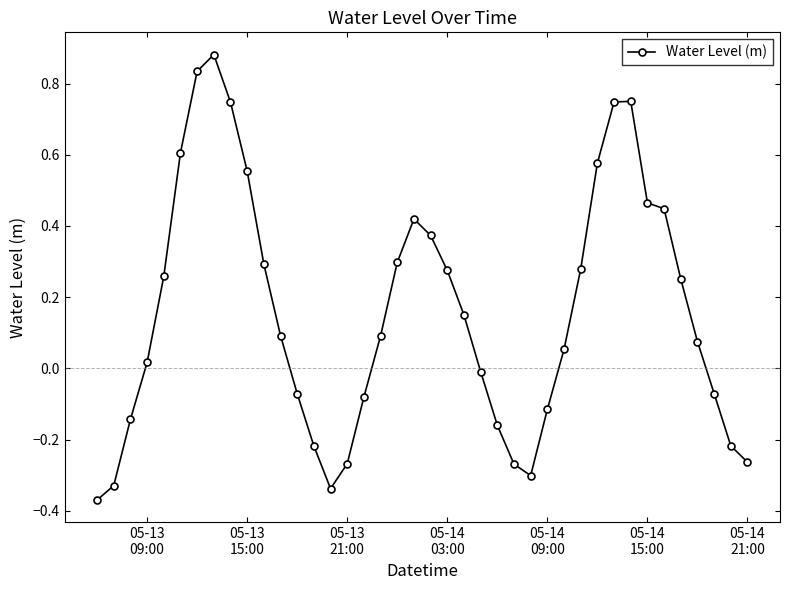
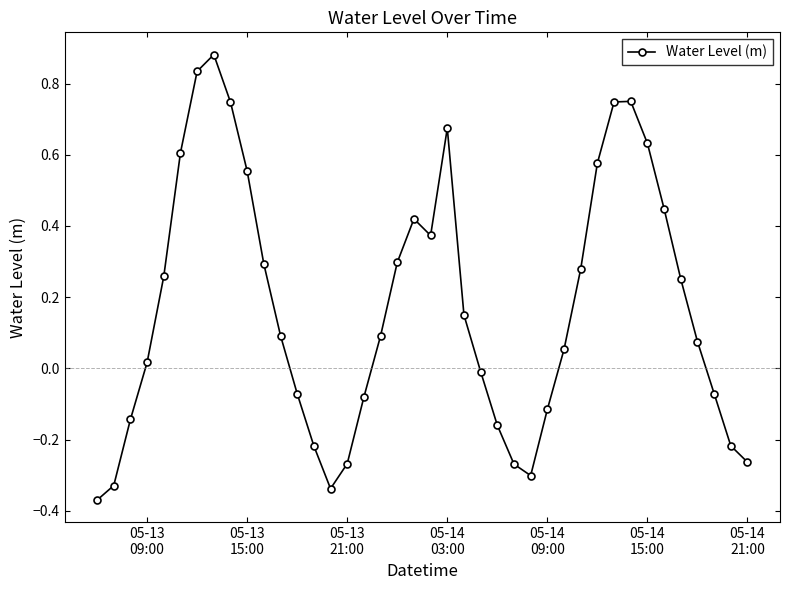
  {
    "05-13 09:00": 0.02,
    "05-13 15:00": 0.55,
    "05-13 21:00": -0.27,
-   "05-14 03:00": 0.28,
+   "05-14 03:00": 0.67,
    "05-14 09:00": -0.12,
-   "05-14 15:00": 0.47,
+   "05-14 15:00": 0.63,
    "05-14 21:00": -0.26
  }
